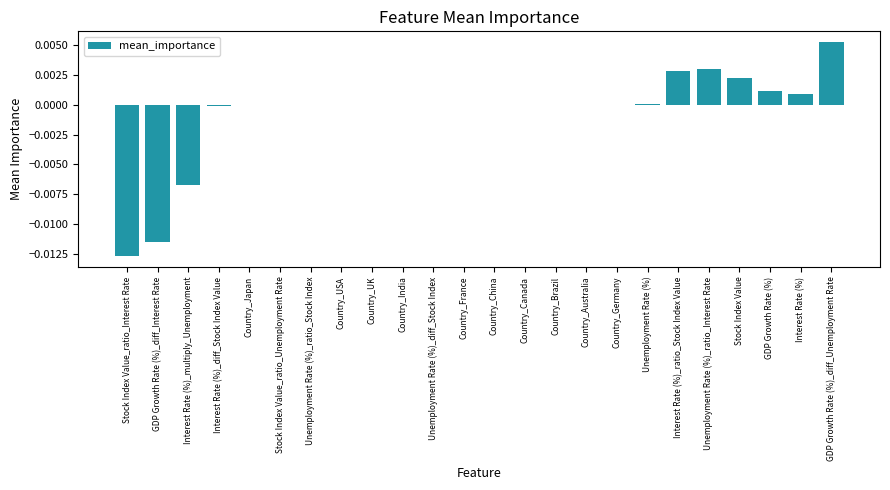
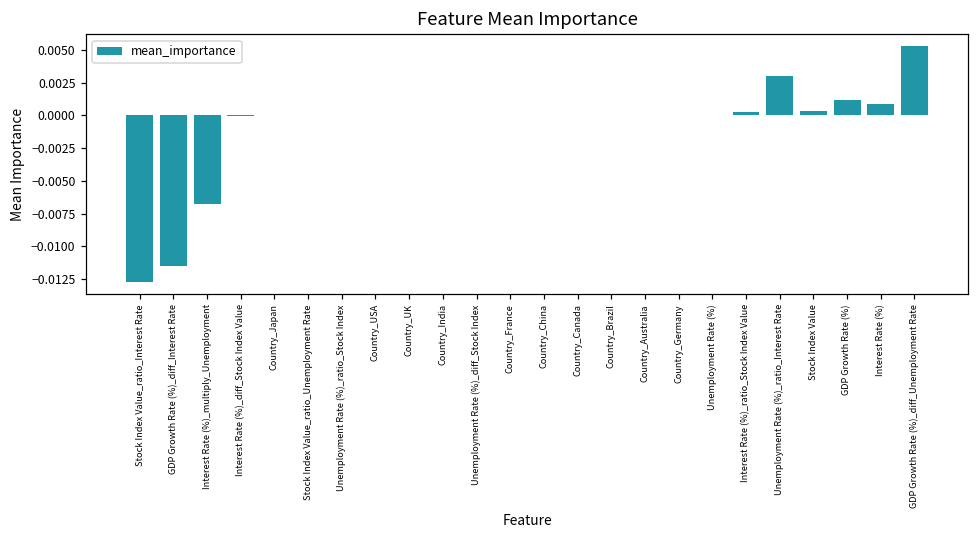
  {
    "Stock Index Value_ratio_Interest Rate": -0.0127,
    "GDP Growth Rate (%)_diff_Interest Rate": -0.0115,
    "Interest Rate (%)_multiply_Unemployment": -0.0067,
    "Country_Japan": 0.0000,
    "Stock Index Value_ratio_Unemployment Rate": 0.0000,
    "Unemployment Rate (%)_ratio_Stock Index": 0.0000,
    "Country_USA": 0.0000,
    "Country_UK": 0.0000,
    "Country_India": 0.0000,
    "Unemployment Rate (%)_diff_Stock Index": 0.0000,
    "Country_France": 0.0000,
    "Country_China": 0.0000,
    "Country_Canada": 0.0000,
    "Country_Brazil": 0.0000,
    "Country_Australia": 0.0000,
    "Country_Germany": 0.0000,
-   "Interest Rate (%)_ratio_Stock Index Value": 0.0029,
+   "Interest Rate (%)_ratio_Stock Index Value": 0.0003,
    "Unemployment Rate (%)_ratio_Interest Rate": 0.0030,
-   "Stock Index Value": 0.0023,
+   "Stock Index Value": 0.0004,
    "GDP Growth Rate (%)": 0.0011,
    "Interest Rate (%)": 0.0009,
    "GDP Growth Rate (%)_diff_Unemployment Rate": 0.0053
  }
